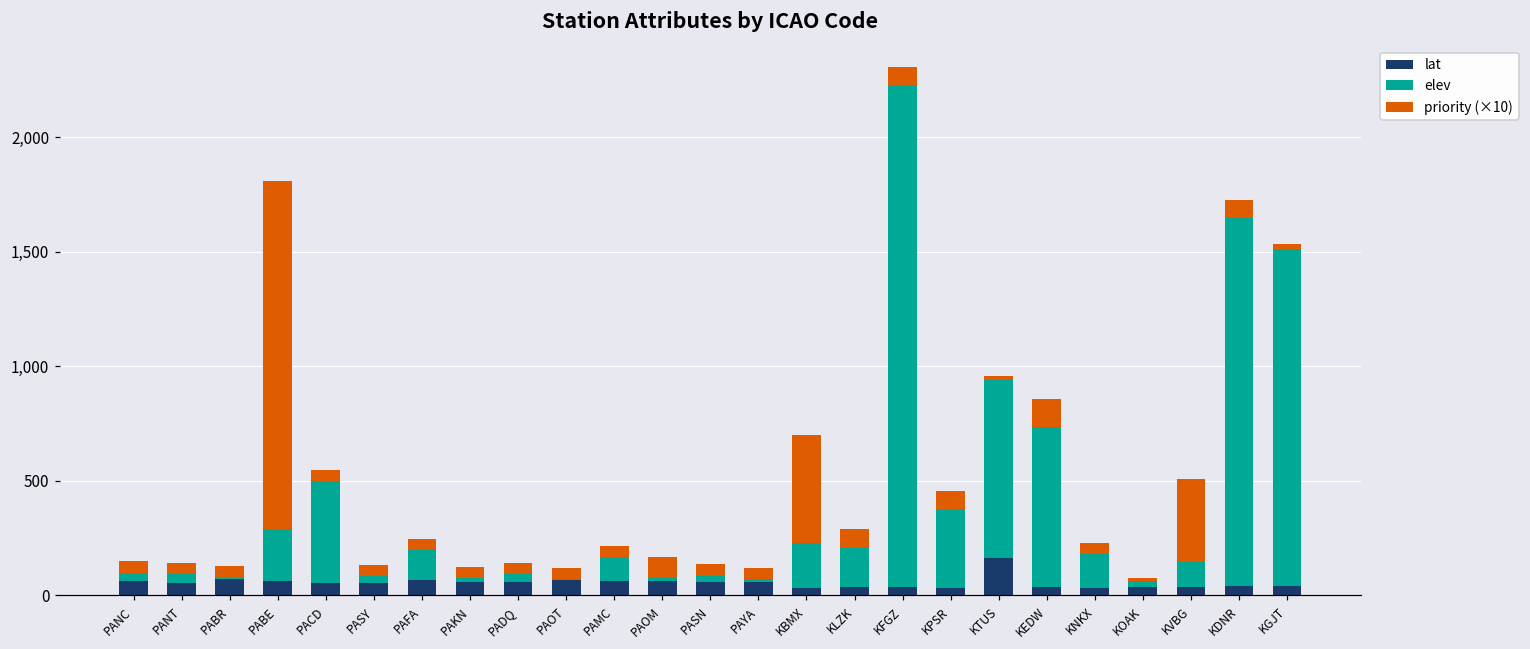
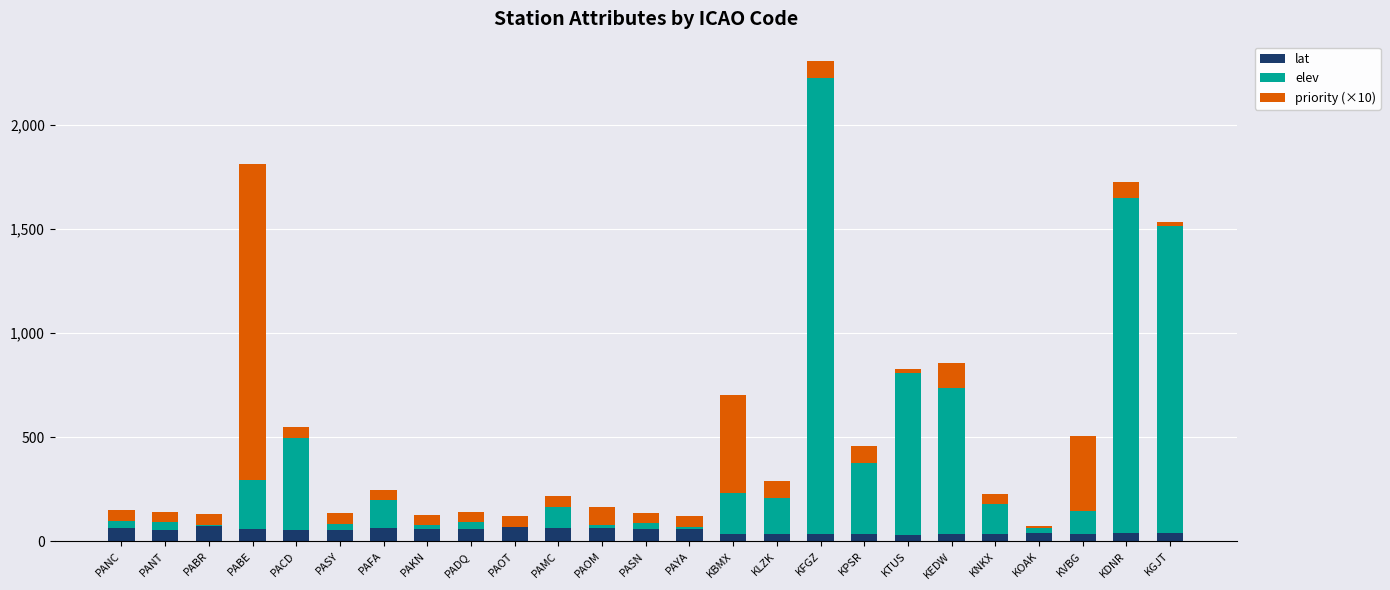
  {
    "lat": {
      "PANC": "60",
      "PANT": "60",
      "PABR": "70",
      "PABE": "60",
      "PACD": "60",
      "PASY": "50",
      "PAFA": "60",
      "PAKN": "60",
      "PADQ": "60",
      "PAOT": "70",
      "PAMC": "60",
      "PAOM": "60",
      "PASN": "60",
      "PAYA": "60",
      "KBMX": "30",
      "KLZK": "30",
      "KFGZ": "40",
      "KPSR": "30",
-     "KTUS": "160",
+     "KTUS": "30",
      "KEDW": "30",
      "KNKX": "30",
      "KOAK": "40",
      "KVBG": "30",
      "KDNR": "40",
      "KGJT": "40"
    },
    "elev": {
      "PANC": "40",
      "PANT": "40",
      "PABE": "230",
      "PACD": "440",
      "PASY": "30",
      "PAFA": "130",
      "PAKN": "20",
      "PADQ": "30",
      "PAMC": "100",
      "PASN": "30",
      "KBMX": "200",
      "KLZK": "170",
      "KFGZ": "2,190",
      "KPSR": "340",
      "KTUS": "780",
      "KEDW": "700",
      "KNKX": "150",
      "KOAK": "30",
      "KVBG": "110",
      "KDNR": "1,610",
      "KGJT": "1,480"
    },
    "priority (×10)": {
      "PANC": "50",
      "PANT": "50",
      "PABR": "50",
      "PABE": "1,520",
      "PACD": "50",
      "PASY": "50",
      "PAFA": "50",
      "PAKN": "50",
      "PADQ": "50",
      "PAOT": "50",
      "PAMC": "50",
      "PAOM": "90",
      "PASN": "50",
      "PAYA": "50",
      "KBMX": "470",
      "KLZK": "80",
      "KFGZ": "80",
      "KPSR": "80",
      "KTUS": "20",
      "KEDW": "120",
      "KNKX": "50",
      "KVBG": "360",
      "KDNR": "80",
      "KGJT": "20"
    }
  }
